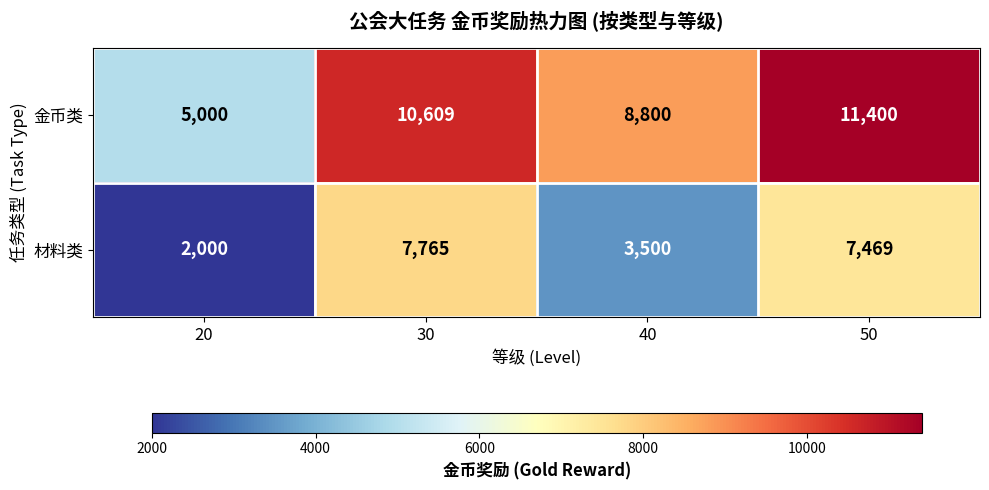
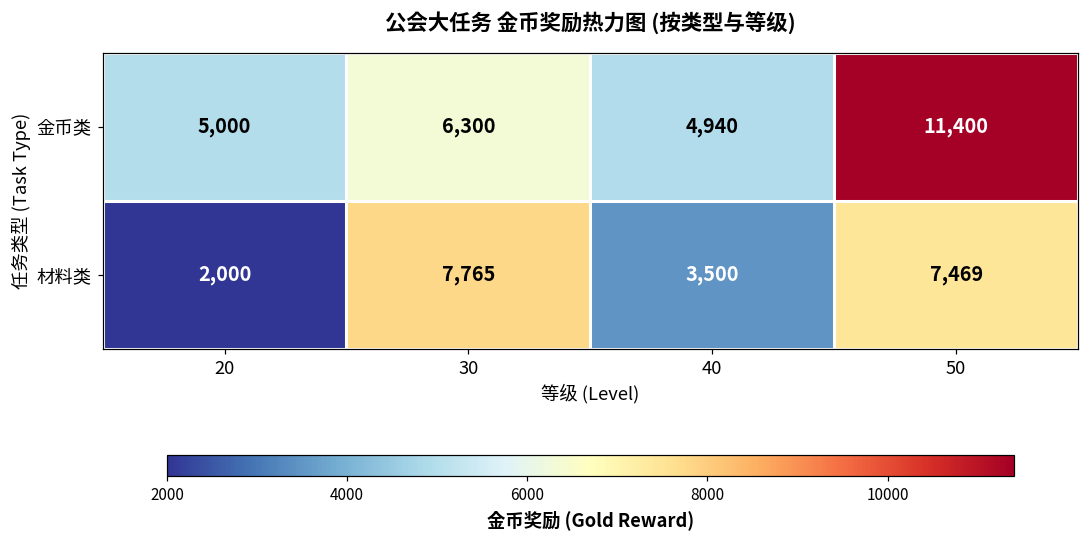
  {
    "金币类": {
      "20": "5,000",
-     "30": "10,609",
-     "40": "8,800",
+     "30": "6,300",
+     "40": "4,940",
      "50": "11,400"
    },
    "材料类": {
      "20": "2,000",
      "30": "7,765",
      "40": "3,500",
      "50": "7,469"
    }
  }
